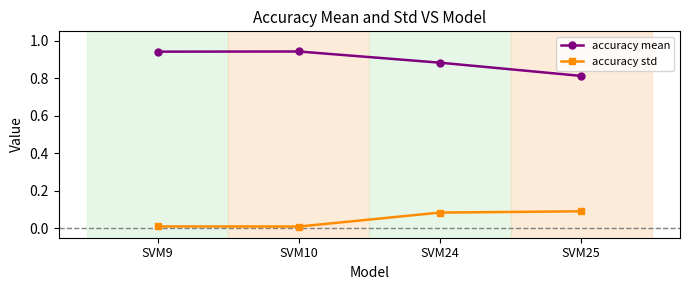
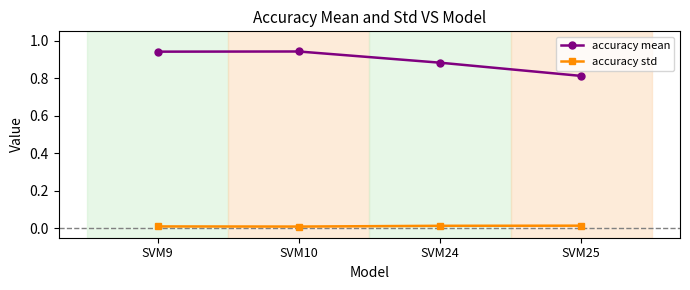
  {
    "accuracy mean": {
      "SVM9": 0.94,
      "SVM10": 0.94,
      "SVM24": 0.88,
      "SVM25": 0.81
    },
    "accuracy std": {
      "SVM9": 0.01,
      "SVM10": 0.01,
-     "SVM24": 0.08,
-     "SVM25": 0.09
+     "SVM24": 0.01,
+     "SVM25": 0.01
    }
  }
